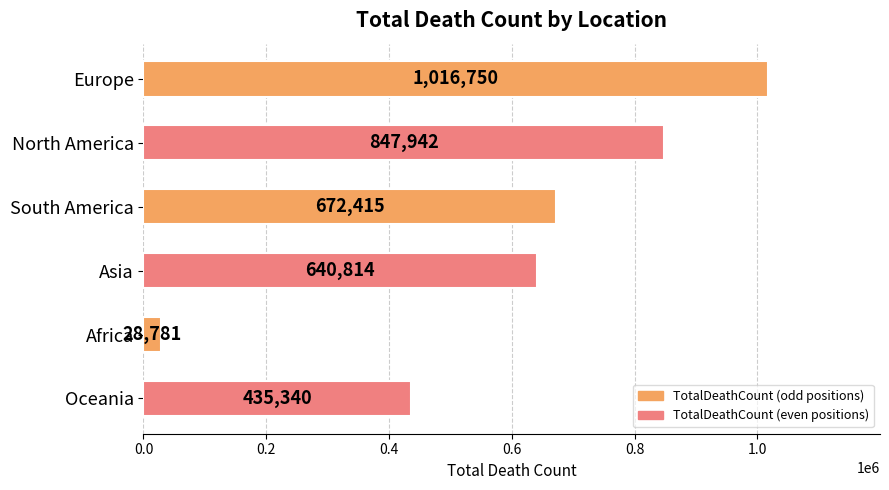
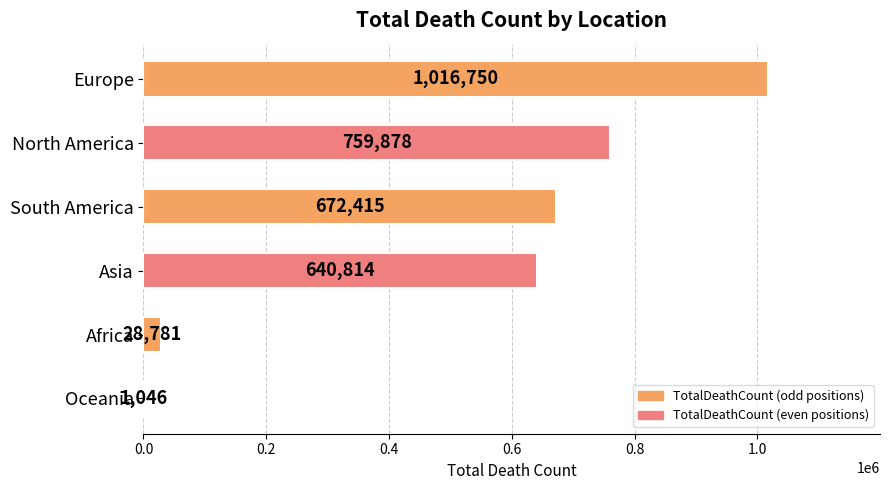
  {
    "Europe": "1,016,750",
-   "North America": "847,942",
+   "North America": "759,878",
    "South America": "672,415",
    "Asia": "640,814",
    "Africa": "28,781",
-   "Oceania": "435,340"
+   "Oceania": "1,046"
  }
